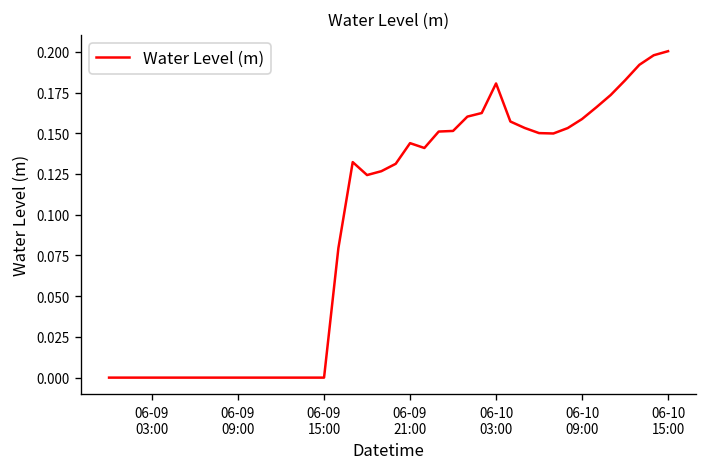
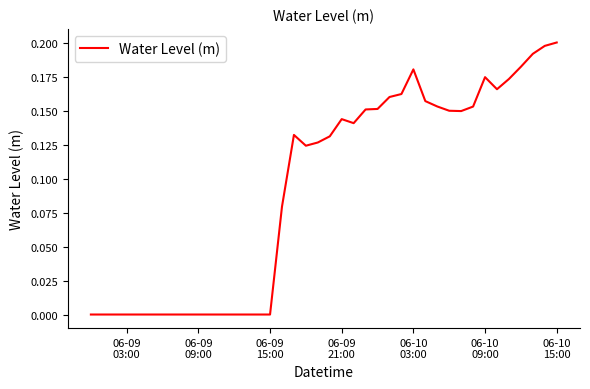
  {
    "06-09 03:00": 0.000,
    "06-09 09:00": 0.000,
    "06-09 15:00": 0.000,
    "06-09 21:00": 0.144,
    "06-10 03:00": 0.181,
-   "06-10 09:00": 0.159,
+   "06-10 09:00": 0.175,
    "06-10 15:00": 0.200
  }
